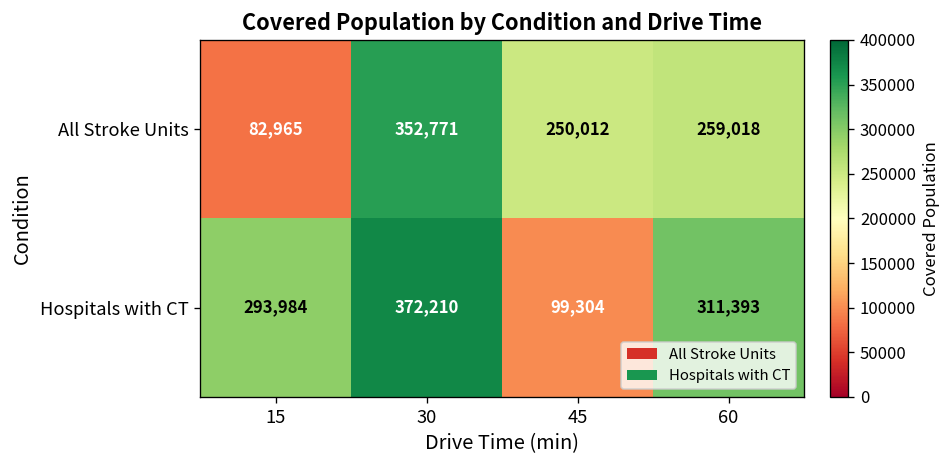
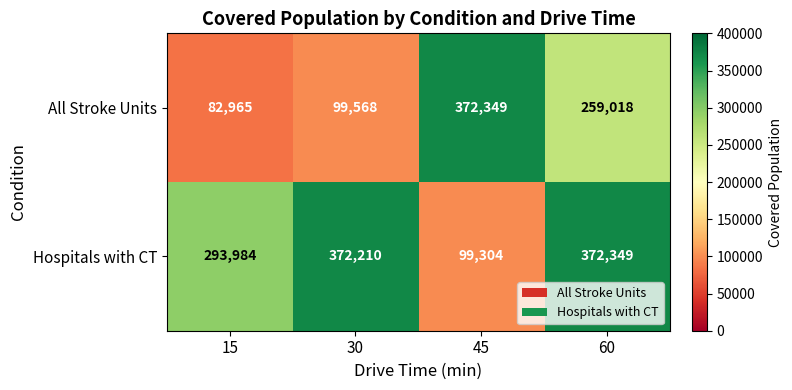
  {
    "All Stroke Units": {
      "15": "82,965",
-     "30": "352,771",
-     "45": "250,012",
+     "30": "99,568",
+     "45": "372,349",
      "60": "259,018"
    },
    "Hospitals with CT": {
      "15": "293,984",
      "30": "372,210",
      "45": "99,304",
-     "60": "311,393"
+     "60": "372,349"
    }
  }
